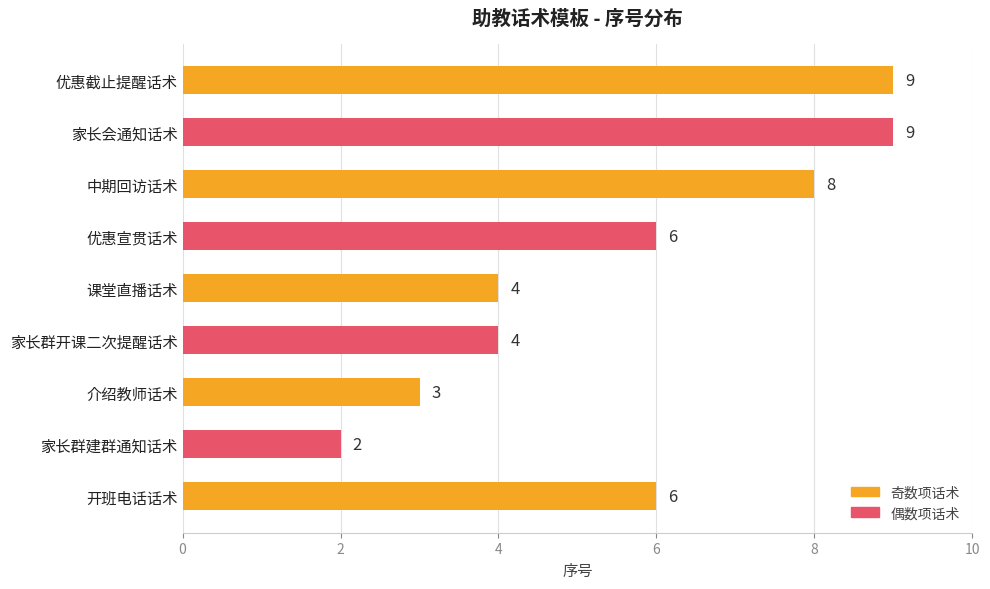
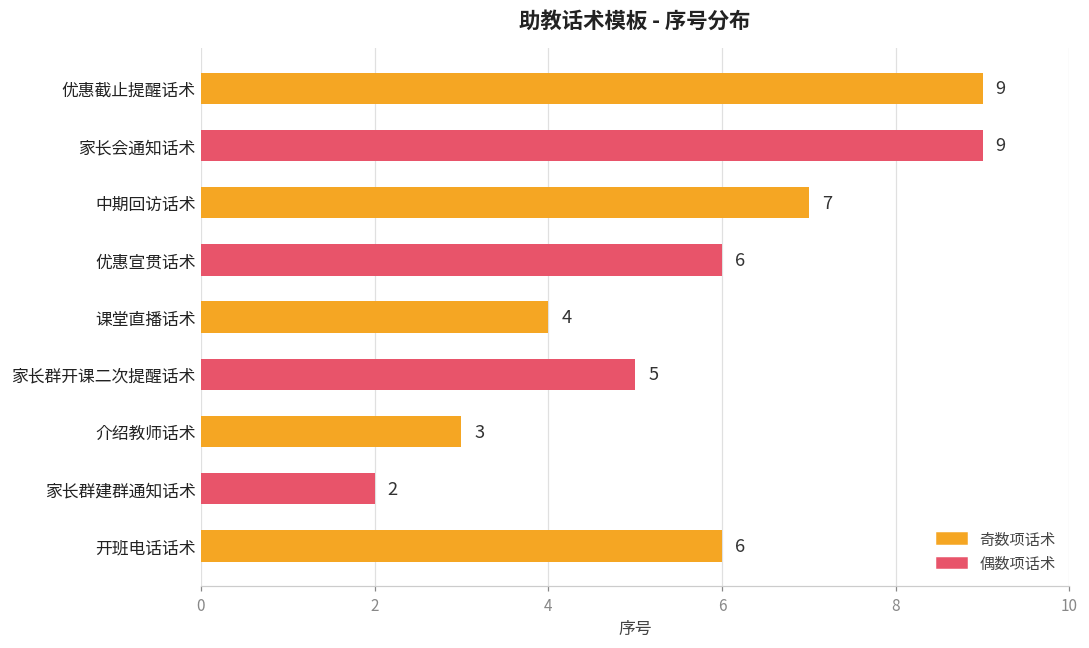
  {
    "优惠截止提醒话术": 9,
    "家长会通知话术": 9,
-   "中期回访话术": 8,
+   "中期回访话术": 7,
    "优惠宣贯话术": 6,
    "课堂直播话术": 4,
-   "家长群开课二次提醒话术": 4,
+   "家长群开课二次提醒话术": 5,
    "介绍教师话术": 3,
    "家长群建群通知话术": 2,
    "开班电话话术": 6
  }
